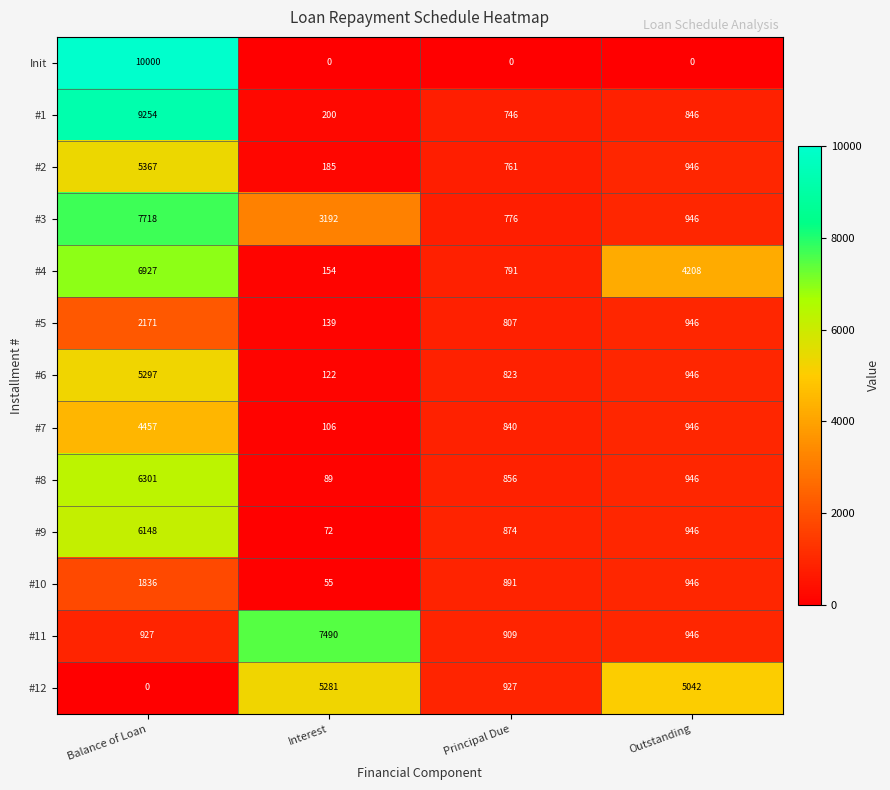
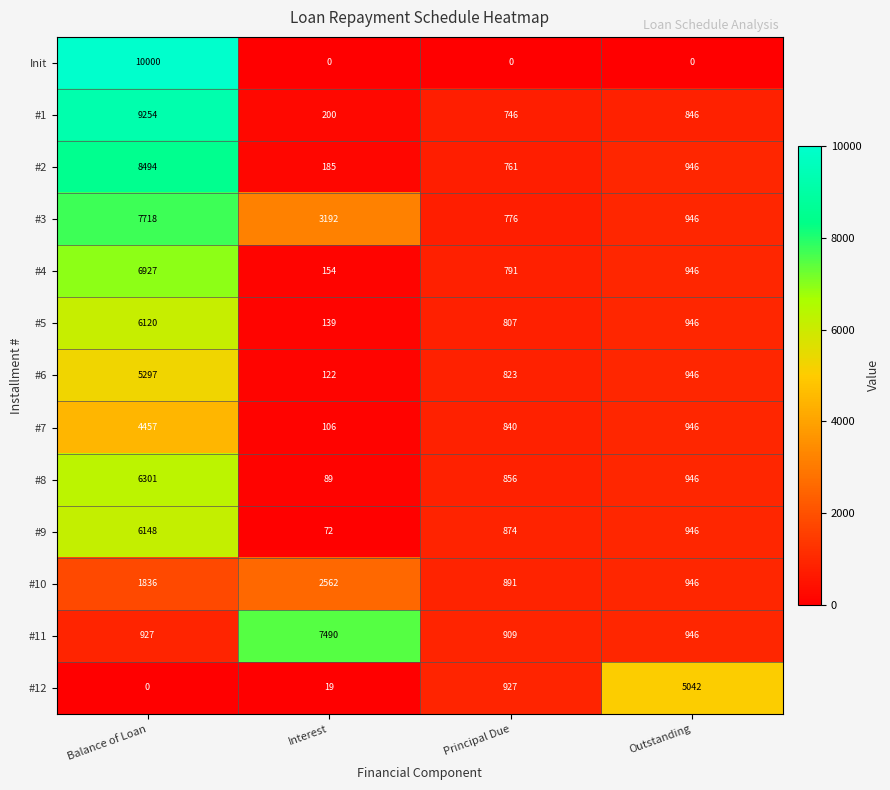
  {
    "Init": {
      "Balance of Loan": 10000,
      "Interest": 0,
      "Principal Due": 0,
      "Outstanding": 0
    },
    "#1": {
      "Balance of Loan": 9254,
      "Interest": 200,
      "Principal Due": 746,
      "Outstanding": 846
    },
    "#2": {
-     "Balance of Loan": 5367,
+     "Balance of Loan": 8494,
      "Interest": 185,
      "Principal Due": 761,
      "Outstanding": 946
    },
    "#3": {
      "Balance of Loan": 7718,
      "Interest": 3192,
      "Principal Due": 776,
      "Outstanding": 946
    },
    "#4": {
      "Balance of Loan": 6927,
      "Interest": 154,
      "Principal Due": 791,
-     "Outstanding": 4208
+     "Outstanding": 946
    },
    "#5": {
-     "Balance of Loan": 2171,
+     "Balance of Loan": 6120,
      "Interest": 139,
      "Principal Due": 807,
      "Outstanding": 946
    },
    "#6": {
      "Balance of Loan": 5297,
      "Interest": 122,
      "Principal Due": 823,
      "Outstanding": 946
    },
    "#7": {
      "Balance of Loan": 4457,
      "Interest": 106,
      "Principal Due": 840,
      "Outstanding": 946
    },
    "#8": {
      "Balance of Loan": 6301,
      "Interest": 89,
      "Principal Due": 856,
      "Outstanding": 946
    },
    "#9": {
      "Balance of Loan": 6148,
      "Interest": 72,
      "Principal Due": 874,
      "Outstanding": 946
    },
    "#10": {
      "Balance of Loan": 1836,
-     "Interest": 55,
+     "Interest": 2562,
      "Principal Due": 891,
      "Outstanding": 946
    },
    "#11": {
      "Balance of Loan": 927,
      "Interest": 7490,
      "Principal Due": 909,
      "Outstanding": 946
    },
    "#12": {
      "Balance of Loan": 0,
-     "Interest": 5281,
+     "Interest": 19,
      "Principal Due": 927,
      "Outstanding": 5042
    }
  }
